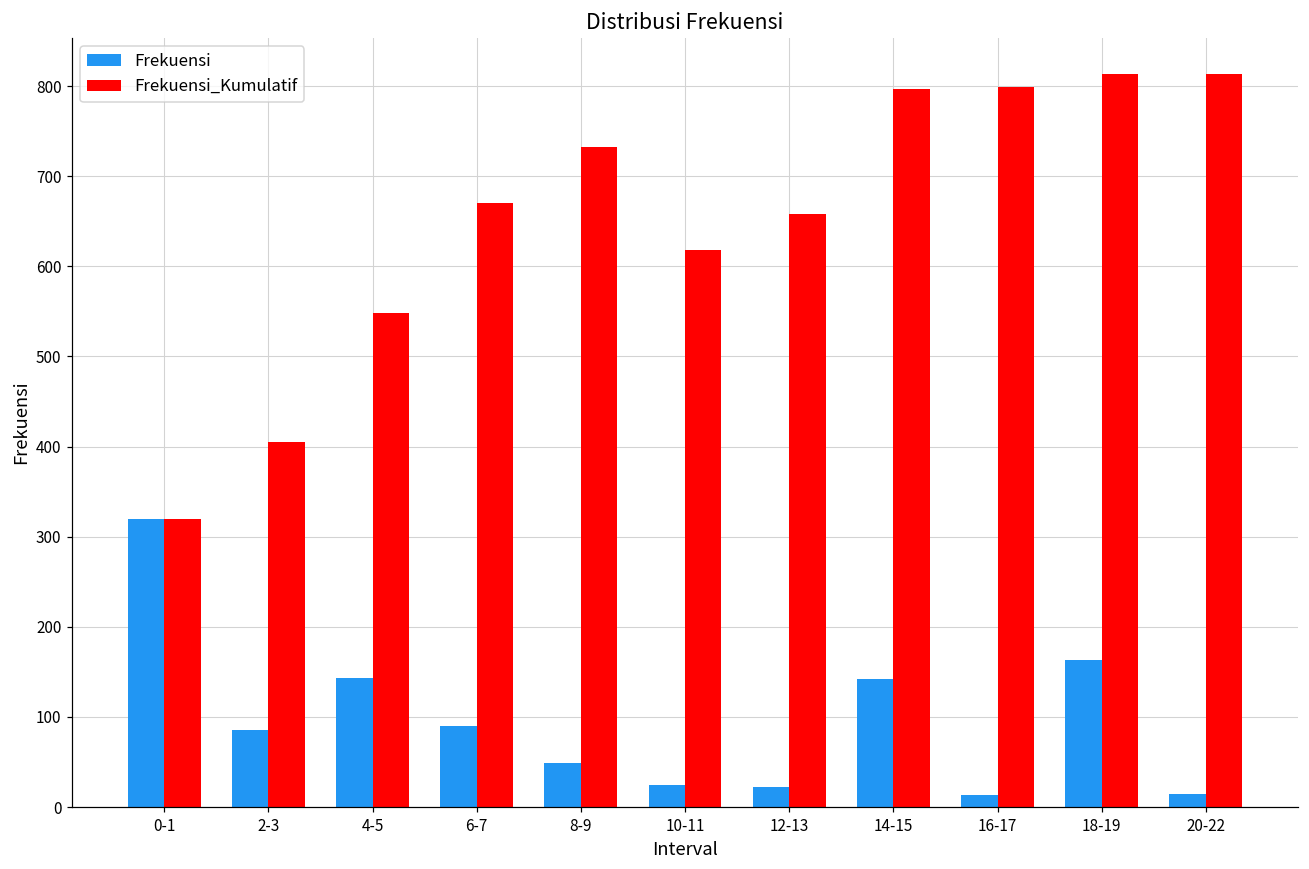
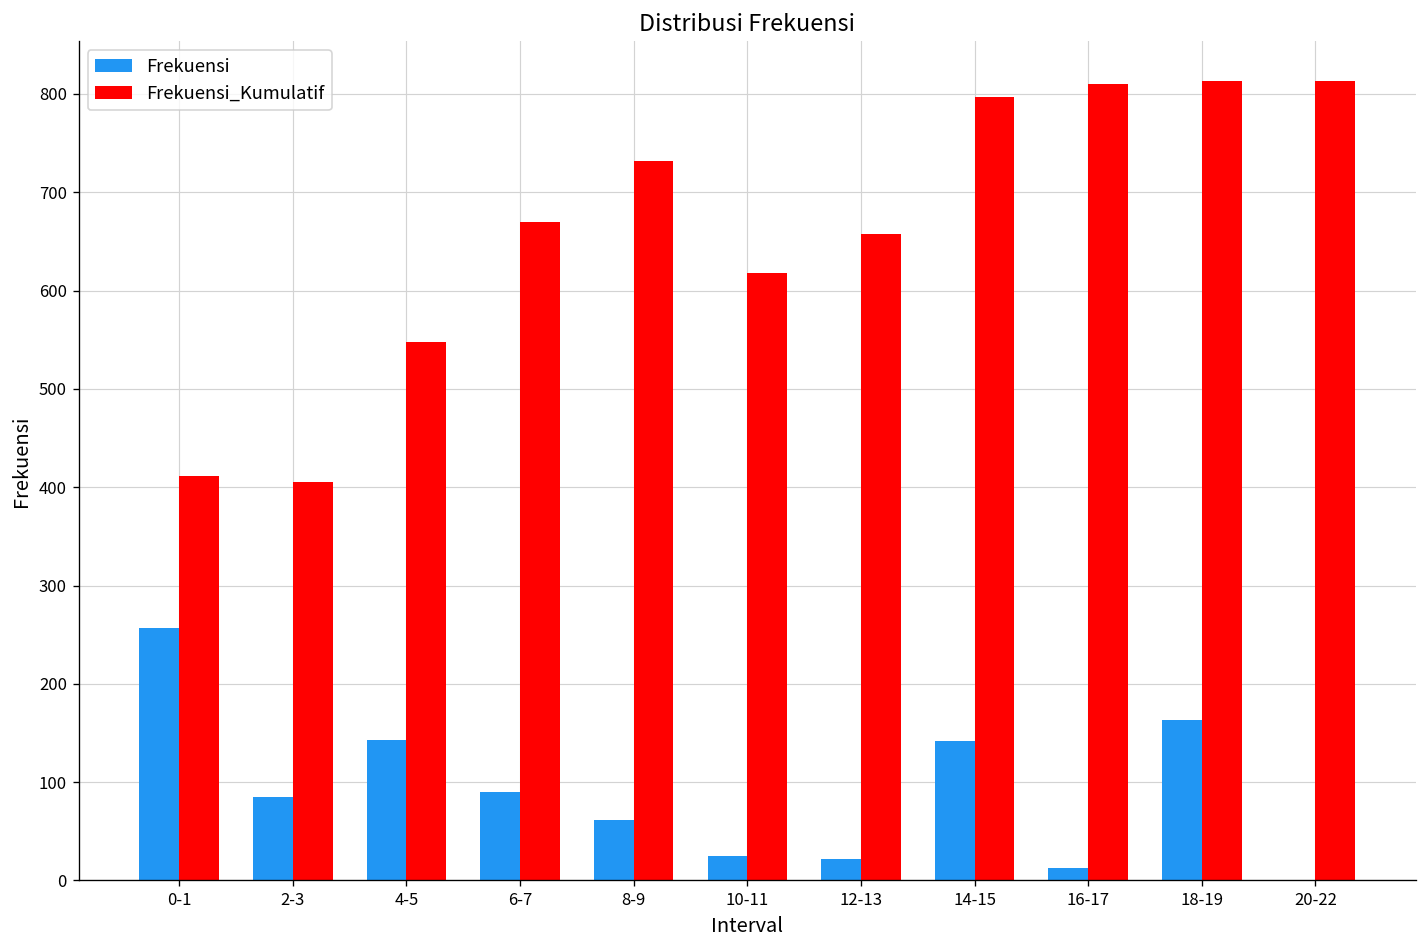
  {
    "Frekuensi": {
-     "0-1": 320,
+     "0-1": 260,
      "2-3": 90,
      "4-5": 140,
      "6-7": 90,
-     "8-9": 50,
+     "8-9": 60,
      "10-11": 30,
      "12-13": 20,
      "14-15": 140,
      "16-17": 10,
      "18-19": 160,
-     "20-22": 10
+     "20-22": 0
    },
    "Frekuensi_Kumulatif": {
-     "0-1": 320,
+     "0-1": 410,
      "2-3": 410,
      "4-5": 550,
      "6-7": 670,
      "8-9": 730,
      "10-11": 620,
      "12-13": 660,
      "14-15": 800,
-     "16-17": 800,
+     "16-17": 810,
      "18-19": 810,
      "20-22": 810
    }
  }
